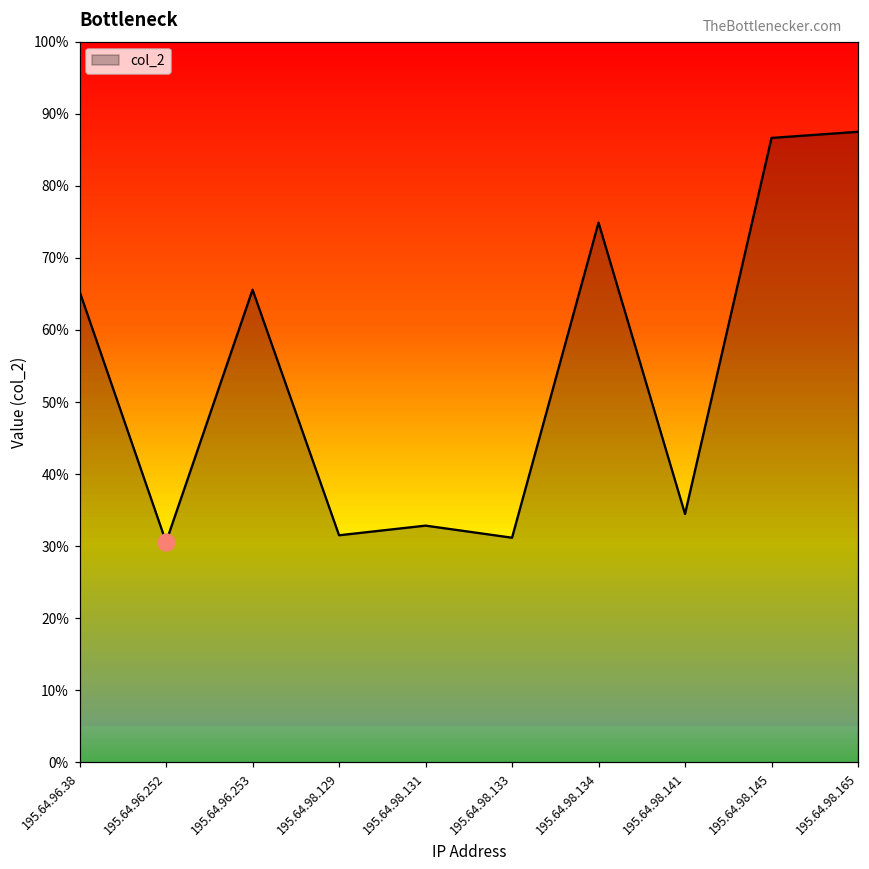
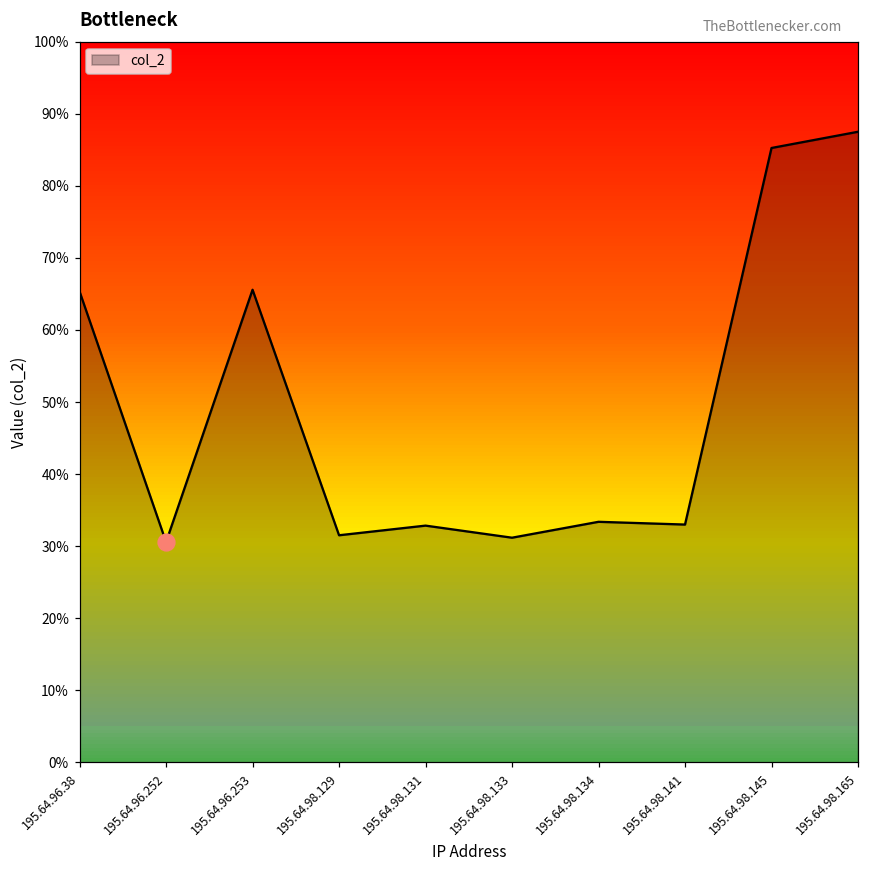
  {
    "col_2": {
      "195.64.96.38": "65%",
      "195.64.96.253": "66%",
      "195.64.98.129": "32%",
      "195.64.98.131": "33%",
      "195.64.98.133": "31%",
-     "195.64.98.134": "75%",
-     "195.64.98.141": "34%",
-     "195.64.98.145": "87%",
+     "195.64.98.134": "33%",
+     "195.64.98.141": "33%",
+     "195.64.98.145": "85%",
      "195.64.98.165": "88%"
    }
  }
